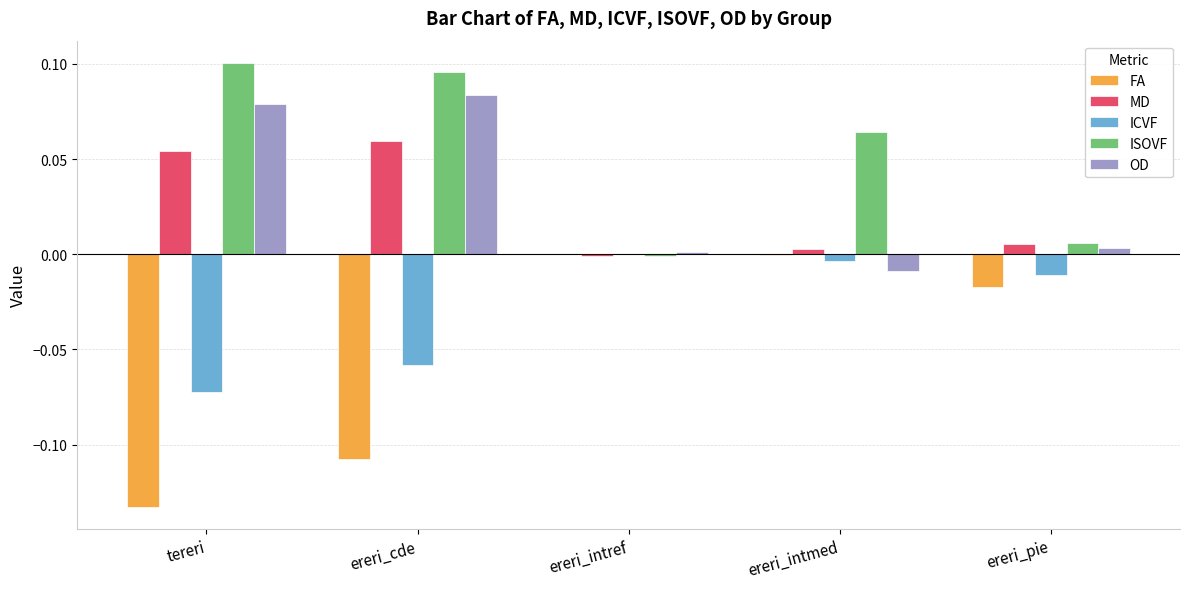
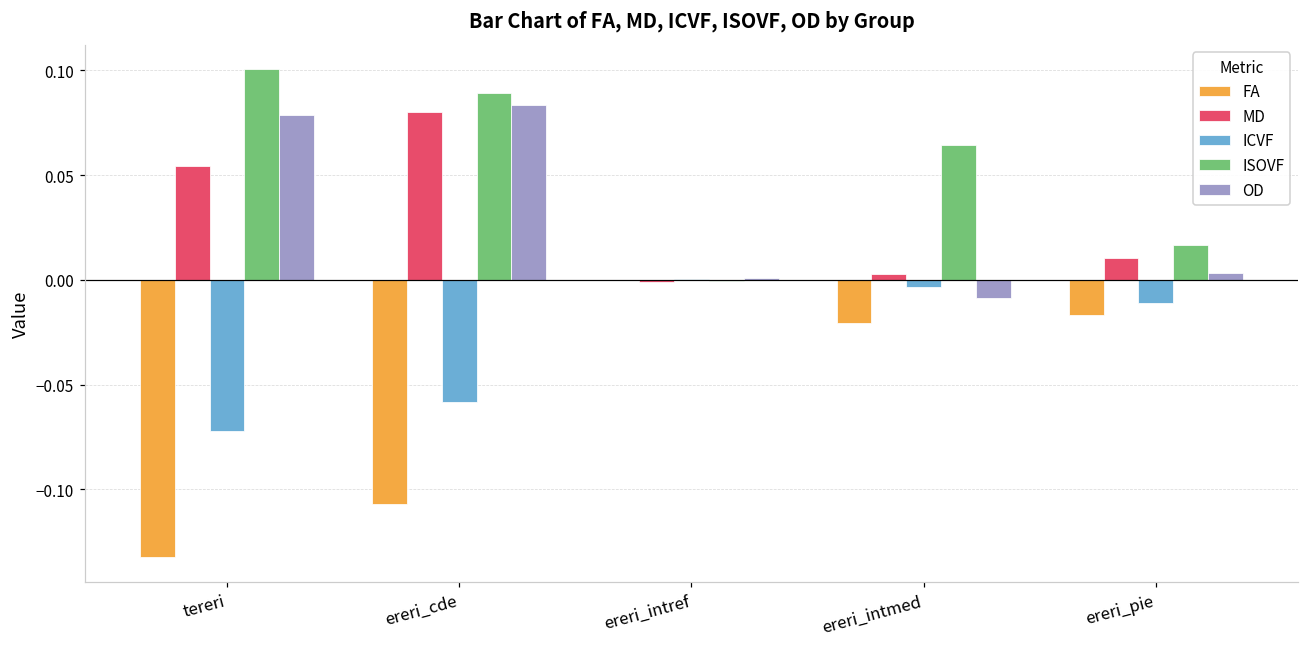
  {
    "FA": {
      "tereri": -0.133,
      "ereri_cde": -0.107,
-     "ereri_intmed": 0.000,
+     "ereri_intmed": -0.021,
      "ereri_pie": -0.017
    },
    "MD": {
      "tereri": 0.054,
-     "ereri_cde": 0.060,
+     "ereri_cde": 0.080,
      "ereri_intmed": 0.003,
-     "ereri_pie": 0.006
+     "ereri_pie": 0.010
    },
    "ISOVF": {
      "tereri": 0.101,
-     "ereri_cde": 0.096,
+     "ereri_cde": 0.089,
      "ereri_intmed": 0.064,
-     "ereri_pie": 0.006
+     "ereri_pie": 0.017
    }
  }
